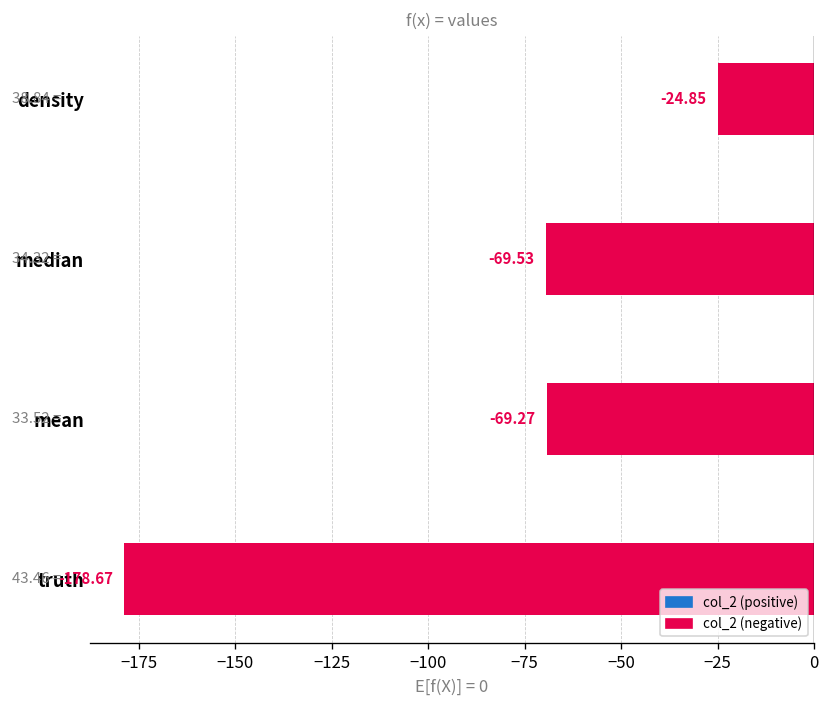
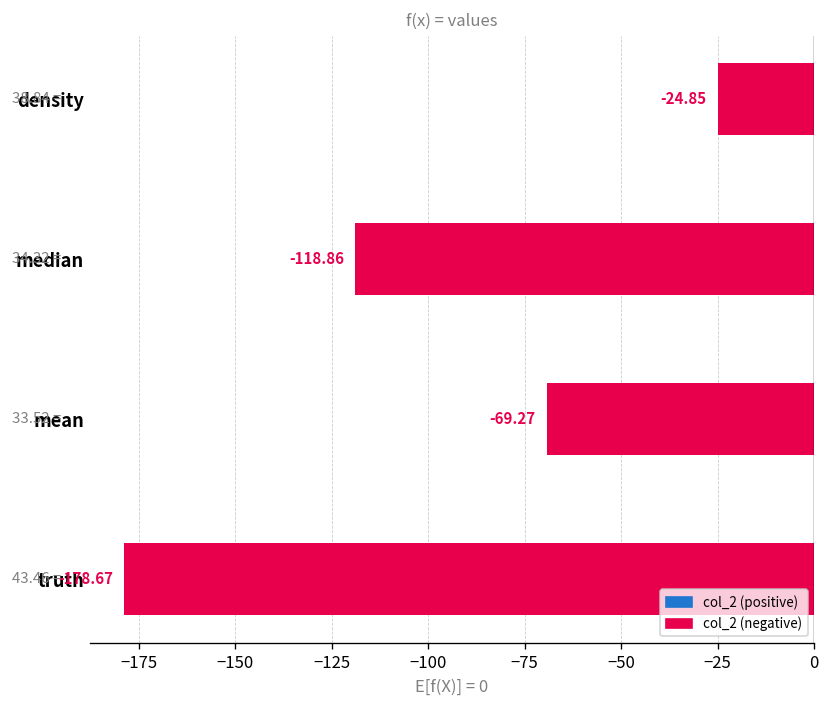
  {
    "density": -24.85,
-   "median": -69.53,
+   "median": -118.86,
    "mean": -69.27,
    "truth": -178.67
  }
